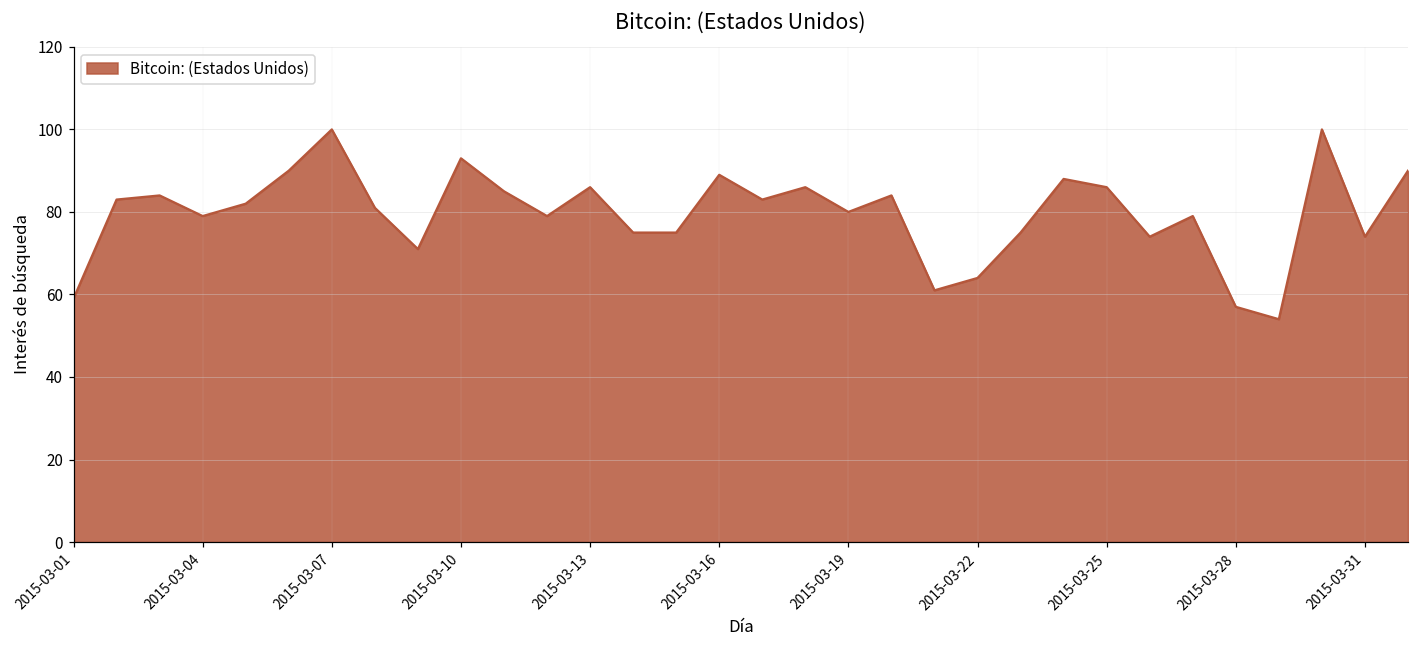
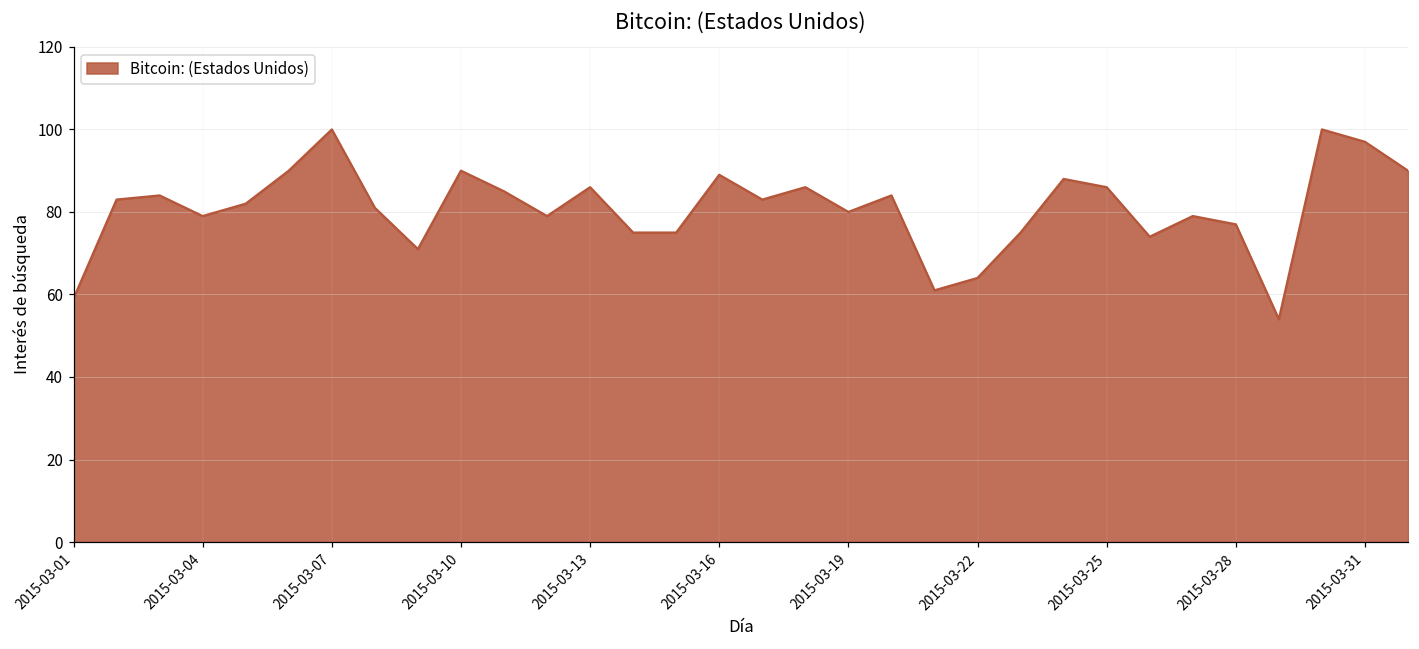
  {
    "2015-03-01": 59,
    "2015-03-04": 79,
    "2015-03-07": 100,
-   "2015-03-10": 93,
+   "2015-03-10": 90,
    "2015-03-13": 86,
    "2015-03-16": 89,
    "2015-03-19": 80,
    "2015-03-22": 64,
    "2015-03-25": 86,
-   "2015-03-28": 57,
-   "2015-03-31": 74
+   "2015-03-28": 77,
+   "2015-03-31": 97
  }
